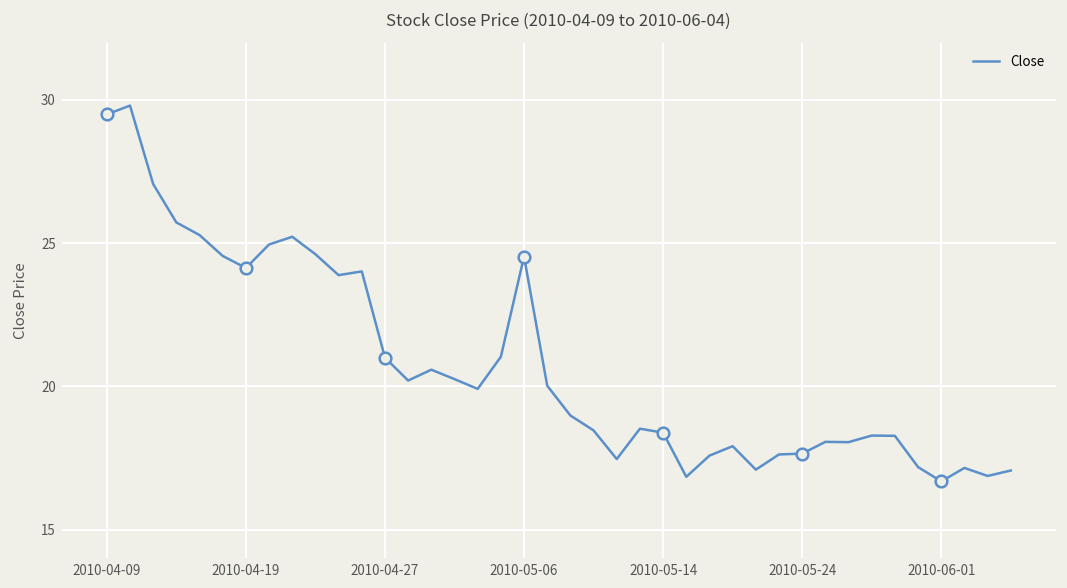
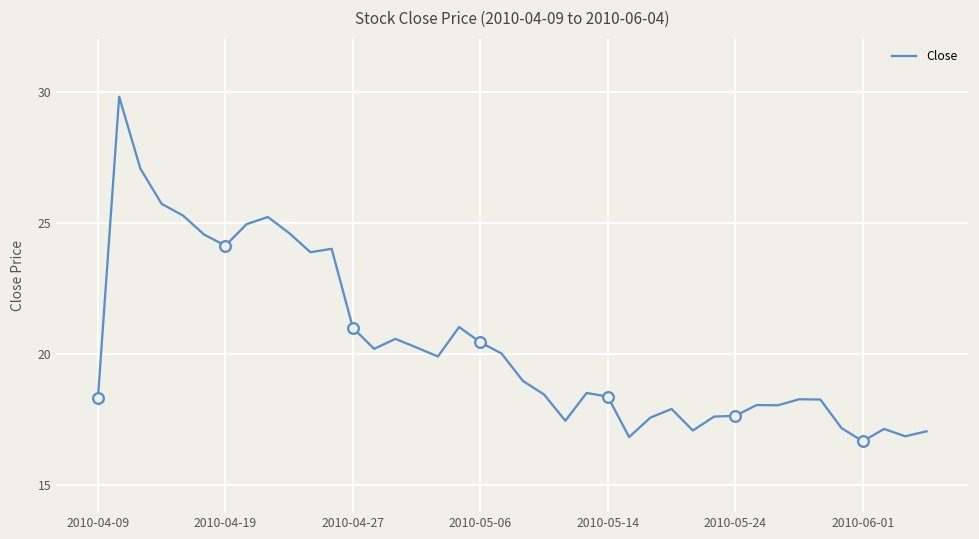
  {
    "Close": {
-     "2010-04-09": 29.5,
-     "2010-05-06": 24.5
+     "2010-04-09": 18.3,
+     "2010-05-06": 20.5
    }
  }
